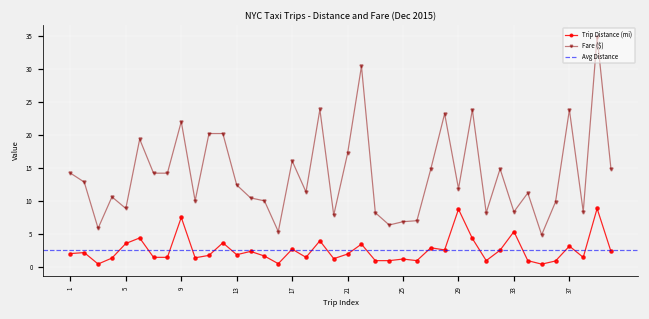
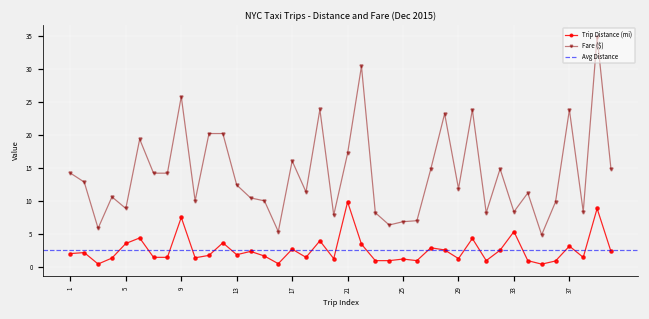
  {
    "Trip Distance (mi)": {
      "1": 2,
      "5": 4,
      "9": 7,
      "13": 2,
      "17": 3,
-     "21": 2,
+     "21": 10,
      "25": 1,
-     "29": 9,
+     "29": 1,
      "33": 5,
      "37": 3
    },
    "Fare ($)": {
      "1": 14,
      "5": 9,
-     "9": 22,
+     "9": 26,
      "13": 12,
      "17": 16,
      "21": 17,
      "25": 7,
      "29": 12,
      "33": 8,
      "37": 24
    }
  }
